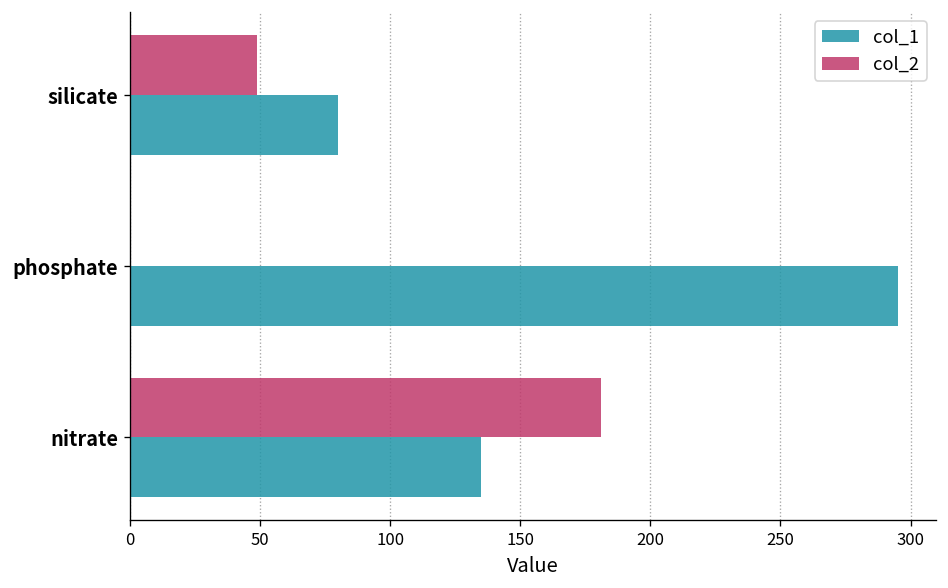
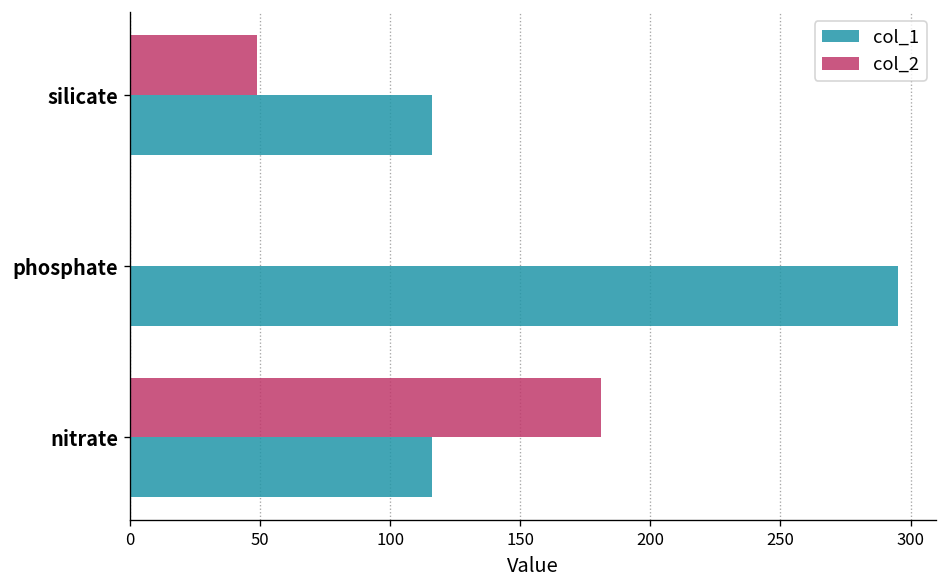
  {
    "col_1": {
-     "silicate": 80,
+     "silicate": 116,
      "phosphate": 295,
-     "nitrate": 135
+     "nitrate": 116
    },
    "col_2": {
      "silicate": 49,
      "phosphate": 0,
      "nitrate": 181
    }
  }
